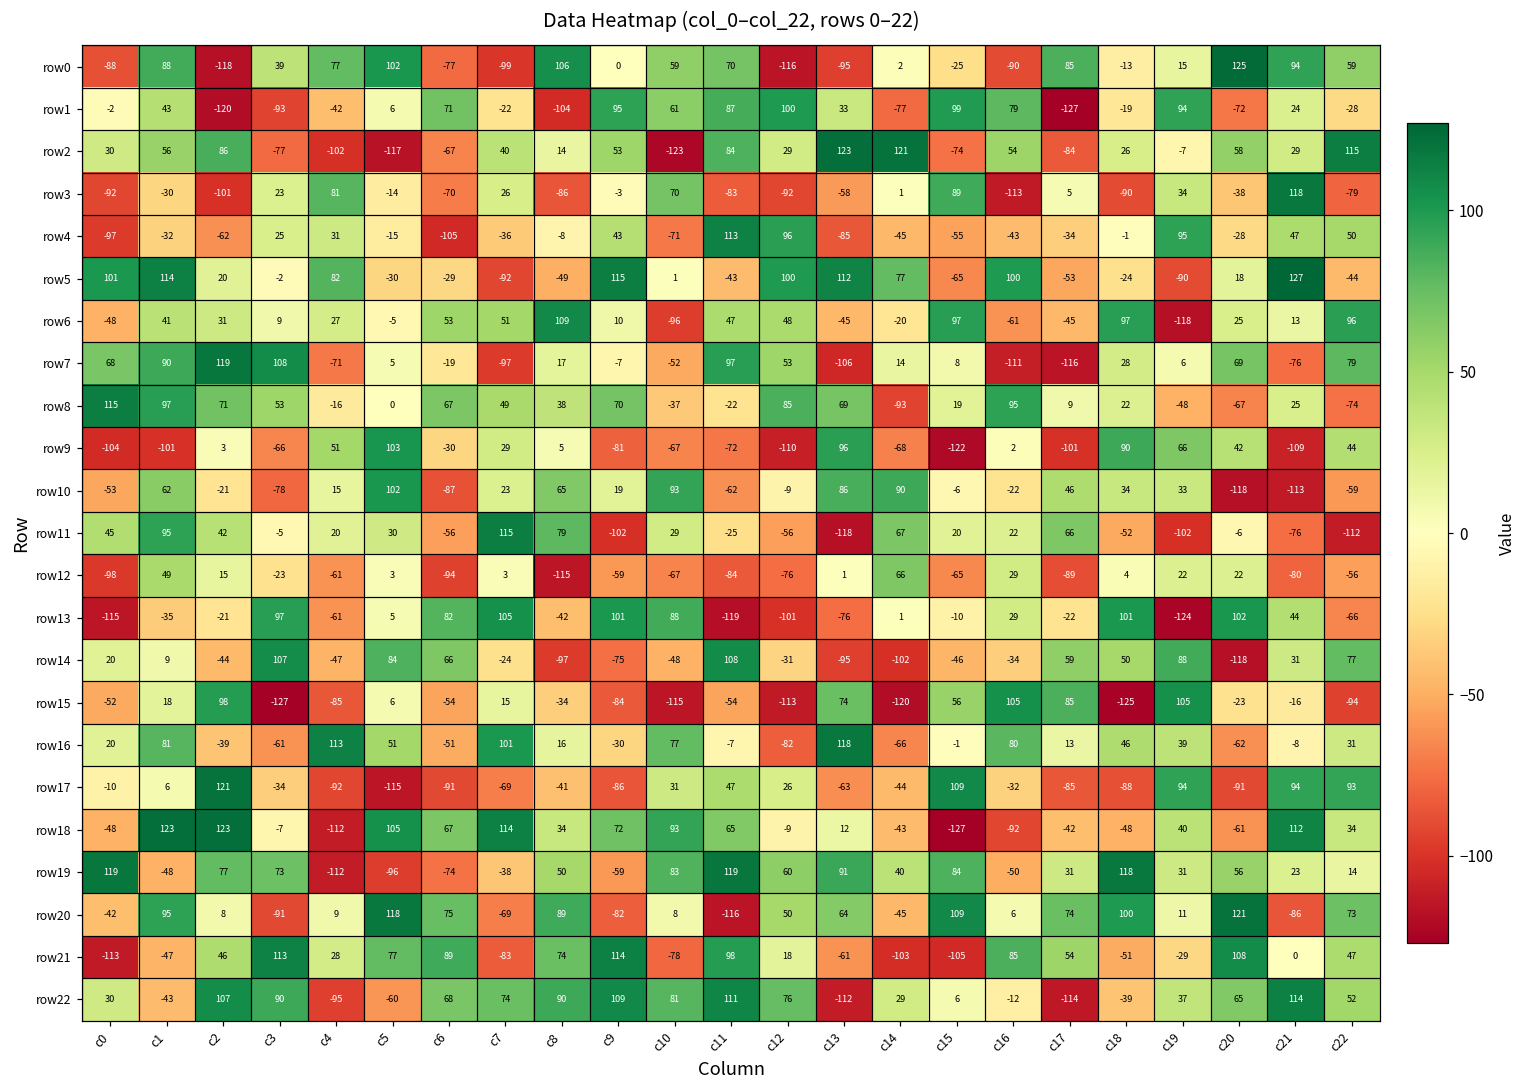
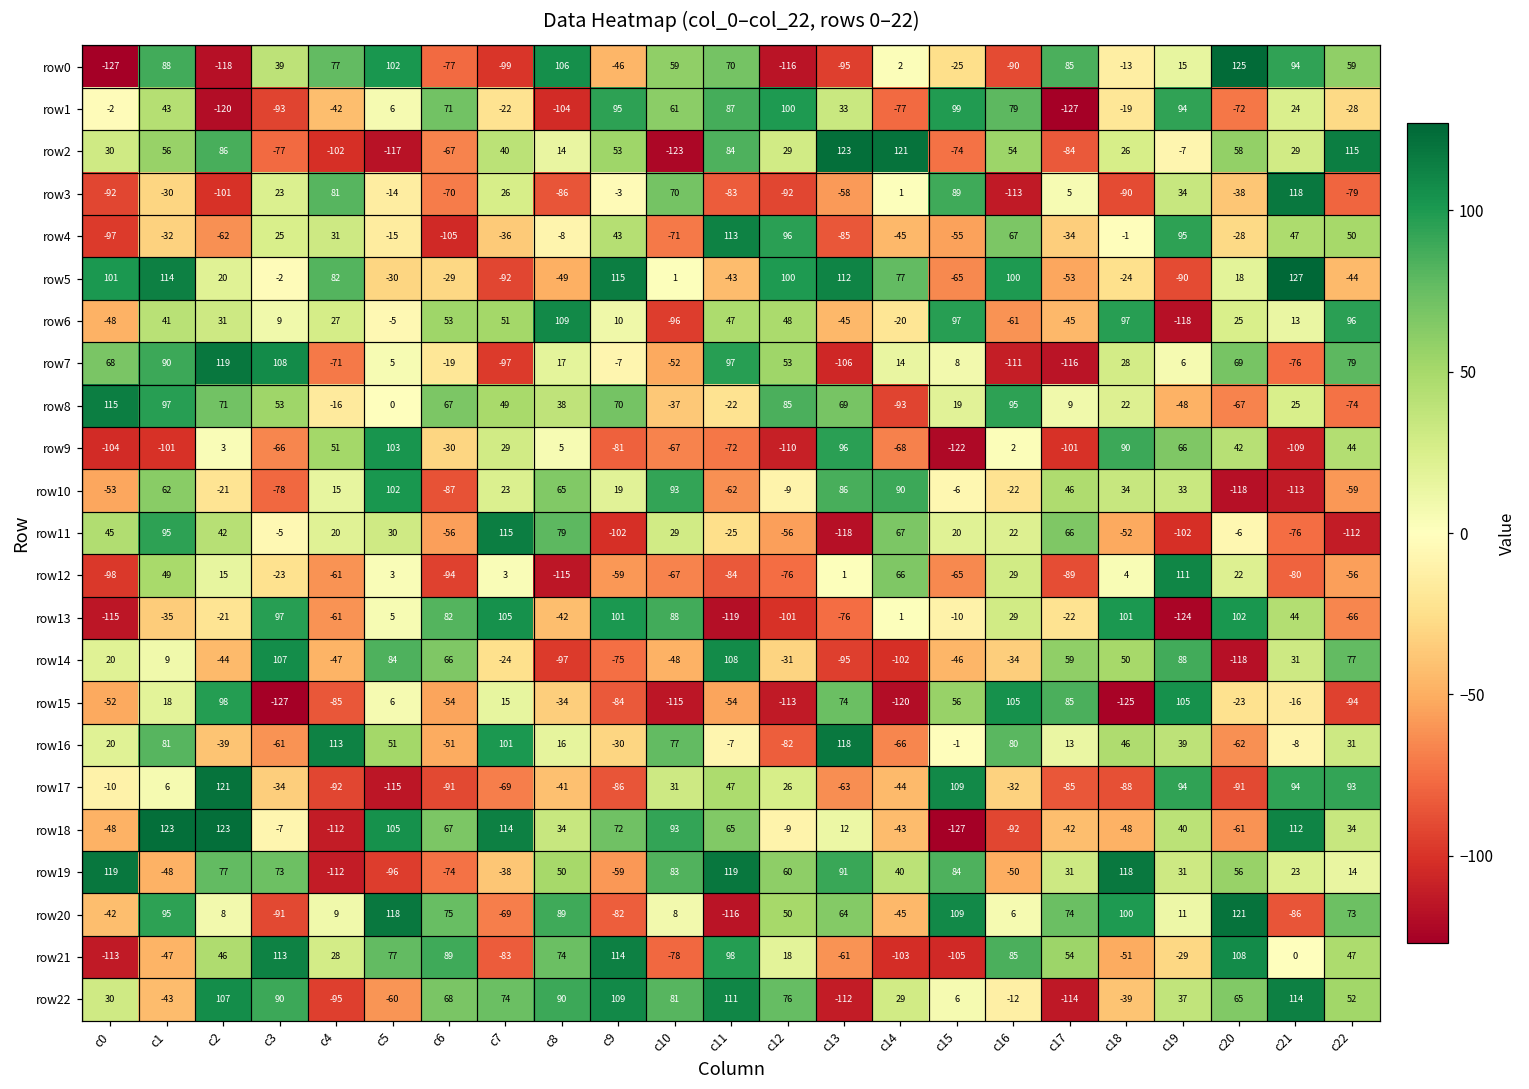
  {
    "row0": {
-     "c0": -88,
+     "c0": -127,
      "c1": 88,
      "c2": -118,
      "c3": 39,
      "c4": 77,
      "c5": 102,
      "c6": -77,
      "c7": -99,
      "c8": 106,
-     "c9": 0,
+     "c9": -46,
      "c10": 59,
      "c11": 70,
      "c12": -116,
      "c13": -95,
      "c14": 2,
      "c15": -25,
      "c16": -90,
      "c17": 85,
      "c18": -13,
      "c19": 15,
      "c20": 125,
      "c21": 94,
      "c22": 59
    },
    "row4": {
      "c0": -97,
      "c1": -32,
      "c2": -62,
      "c3": 25,
      "c4": 31,
      "c5": -15,
      "c6": -105,
      "c7": -36,
      "c8": -8,
      "c9": 43,
      "c10": -71,
      "c11": 113,
      "c12": 96,
      "c13": -85,
      "c14": -45,
      "c15": -55,
-     "c16": -43,
+     "c16": 67,
      "c17": -34,
      "c18": -1,
      "c19": 95,
      "c20": -28,
      "c21": 47,
      "c22": 50
    },
    "row12": {
      "c0": -98,
      "c1": 49,
      "c2": 15,
      "c3": -23,
      "c4": -61,
      "c5": 3,
      "c6": -94,
      "c7": 3,
      "c8": -115,
      "c9": -59,
      "c10": -67,
      "c11": -84,
      "c12": -76,
      "c13": 1,
      "c14": 66,
      "c15": -65,
      "c16": 29,
      "c17": -89,
      "c18": 4,
-     "c19": 22,
+     "c19": 111,
      "c20": 22,
      "c21": -80,
      "c22": -56
    }
  }
